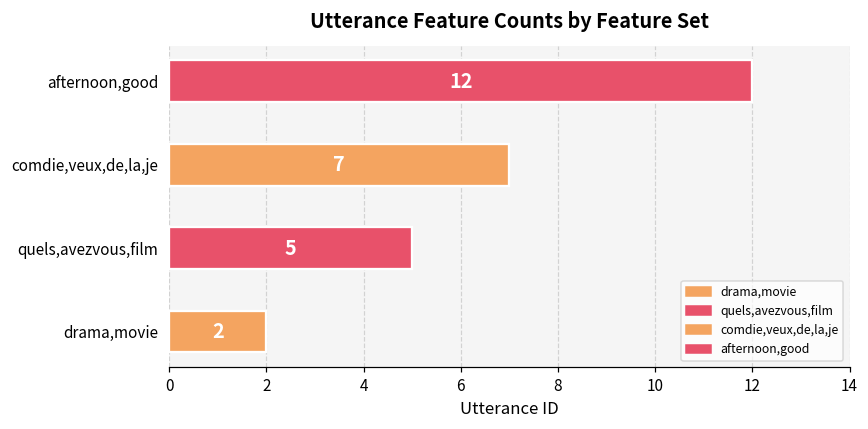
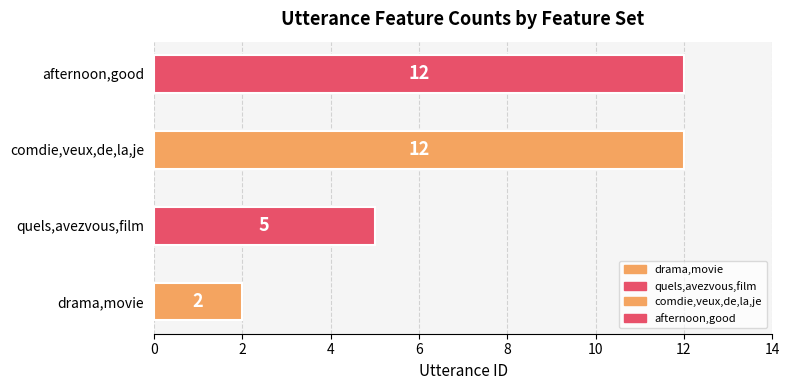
  {
    "afternoon,good": 12,
-   "comdie,veux,de,la,je": 7,
+   "comdie,veux,de,la,je": 12,
    "quels,avezvous,film": 5,
    "drama,movie": 2
  }
